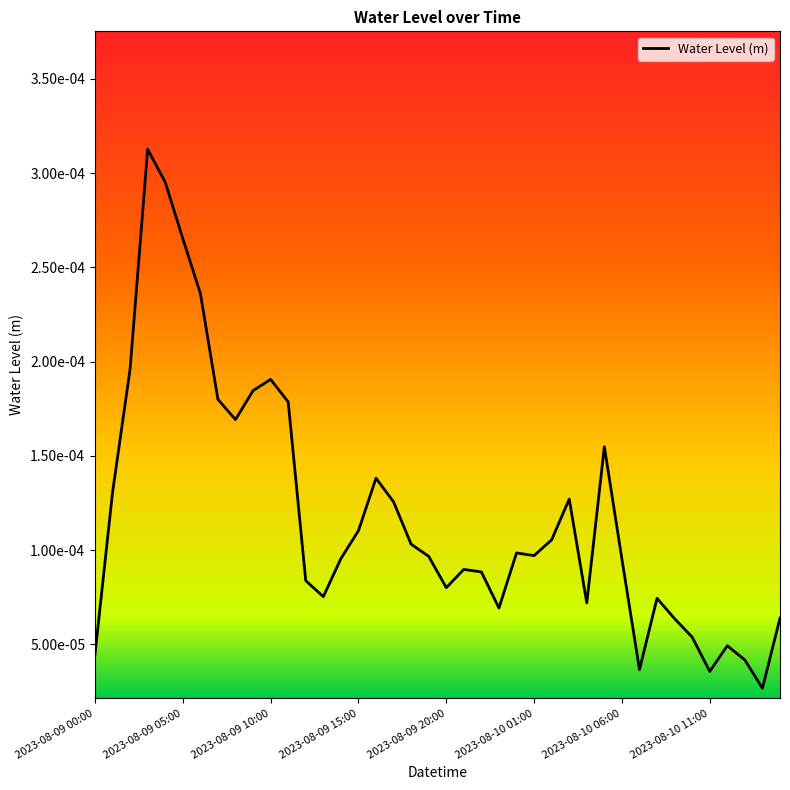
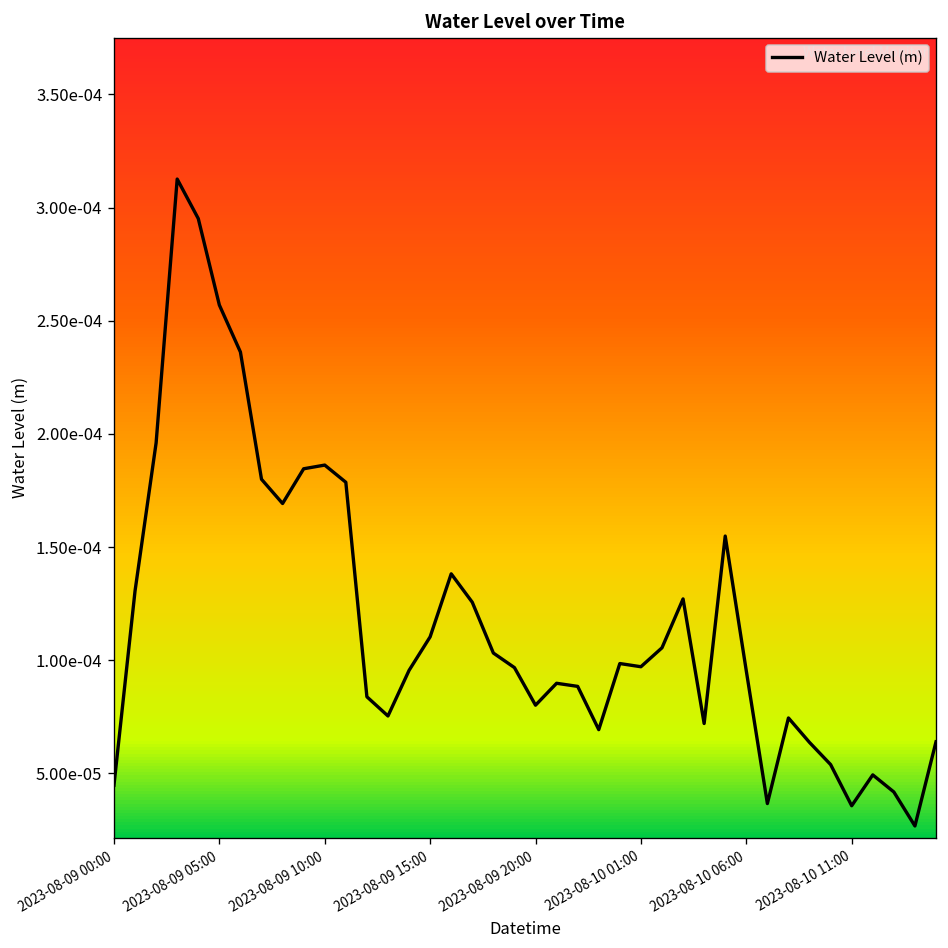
  {
    "2023-08-09 00:00": 0.000045,
-   "2023-08-09 05:00": 0.000265,
-   "2023-08-09 10:00": 0.000191,
+   "2023-08-09 05:00": 0.000257,
+   "2023-08-09 10:00": 0.000186,
    "2023-08-09 15:00": 0.000110,
    "2023-08-09 20:00": 0.000080,
    "2023-08-10 01:00": 0.000097,
    "2023-08-10 06:00": 0.000095,
    "2023-08-10 11:00": 0.000036
  }
